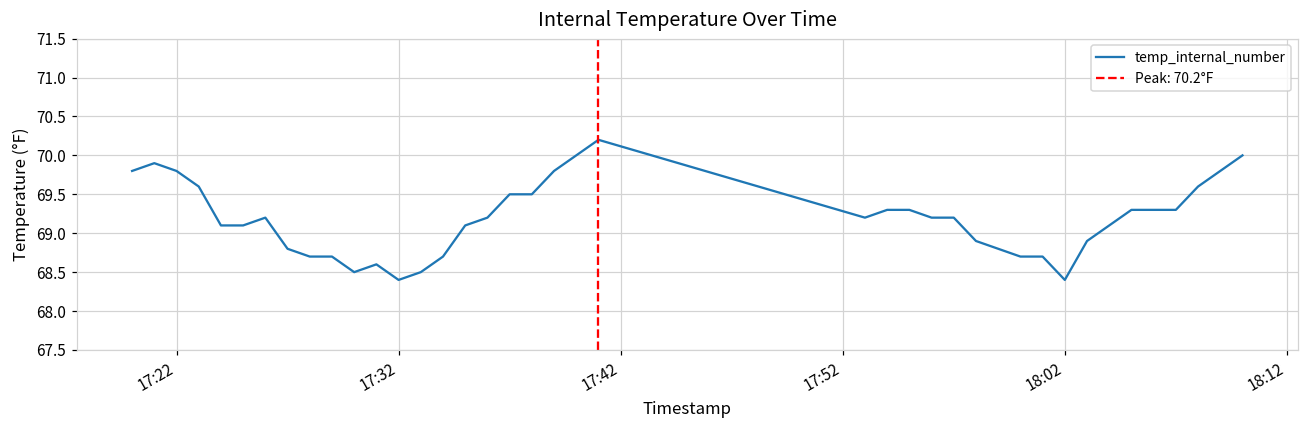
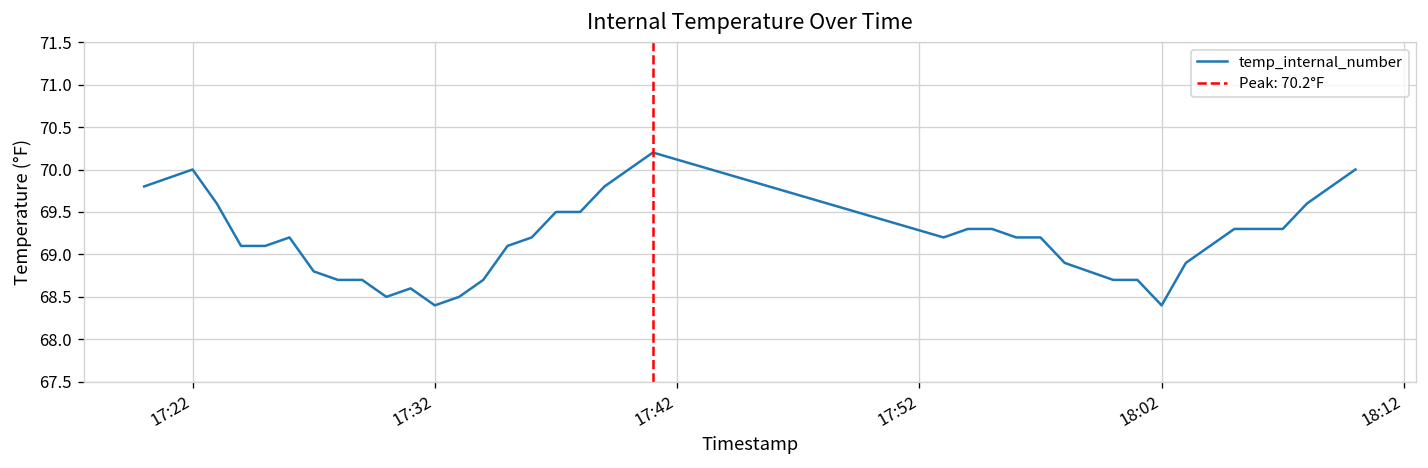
  {
-   "17:22": 69.8,
+   "17:22": 70.0,
    "17:32": 68.4,
    "18:02": 68.4
  }
